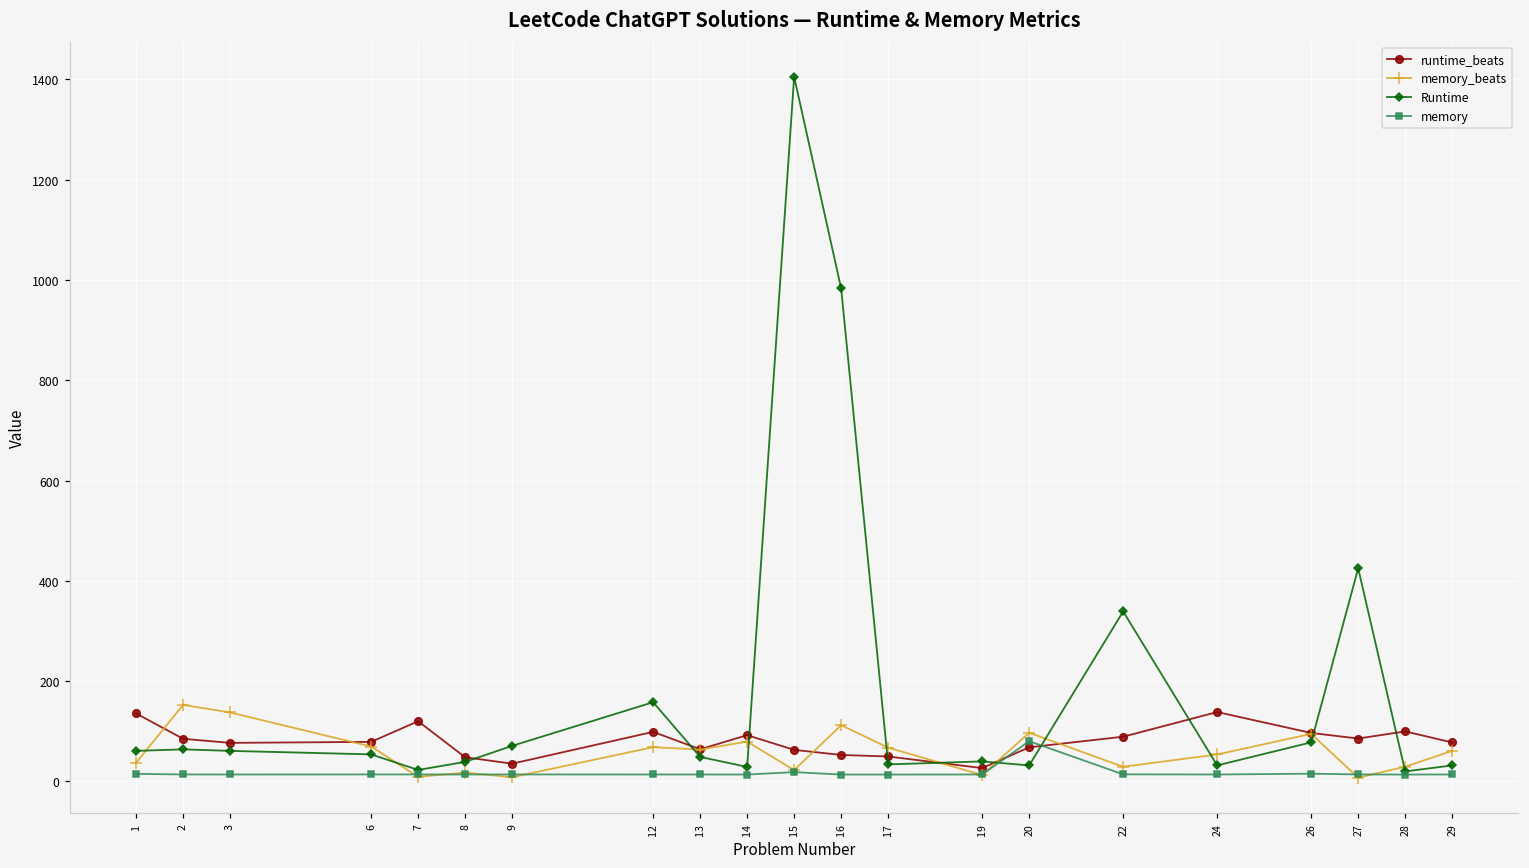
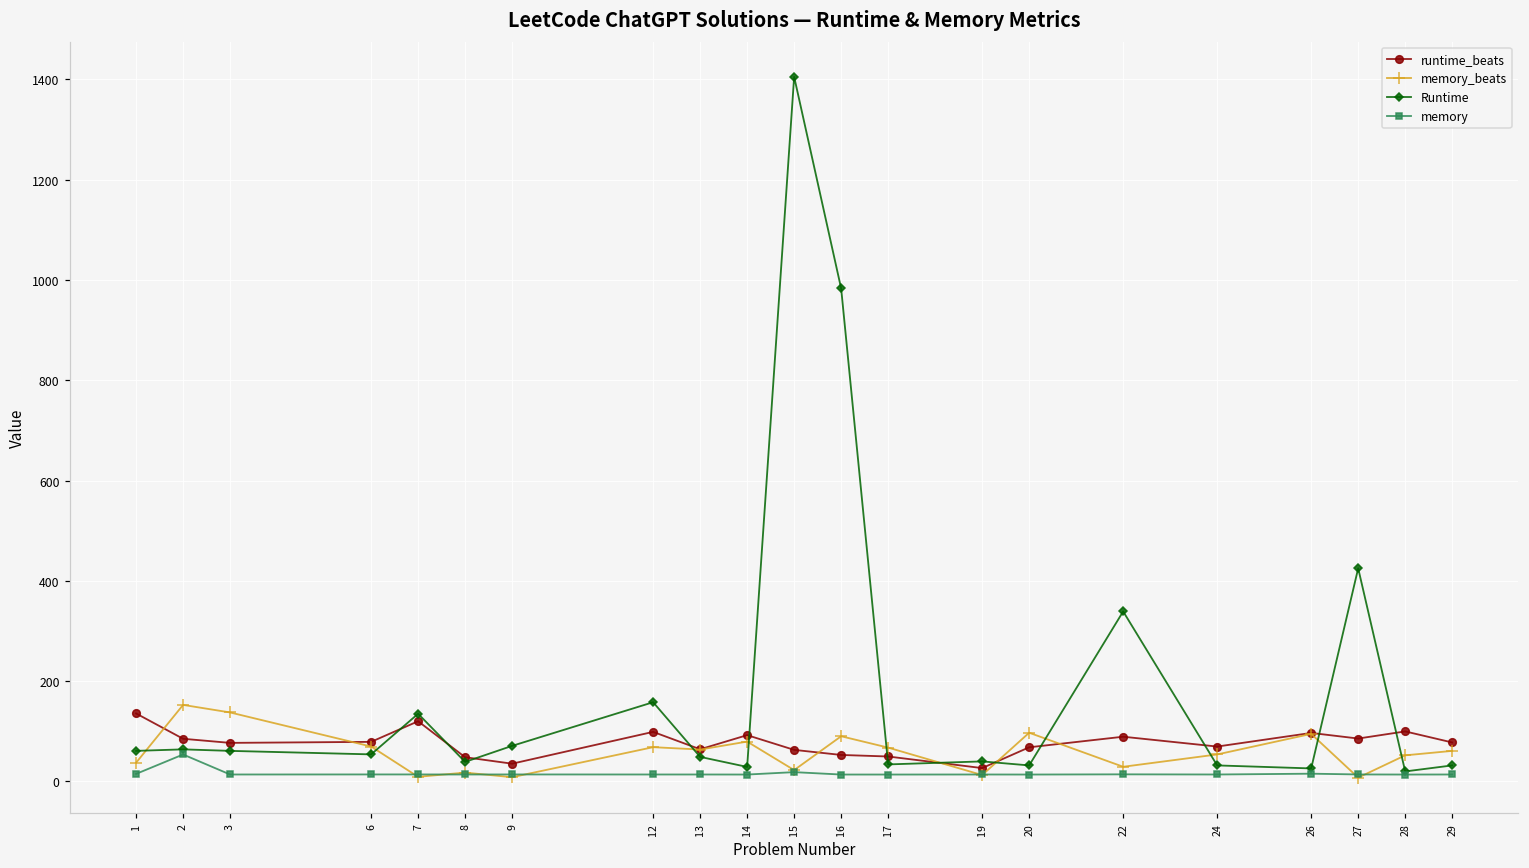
  {
    "runtime_beats": {
      "1": 140,
      "2": 90,
      "3": 80,
      "6": 80,
      "7": 120,
      "8": 50,
      "9": 40,
      "12": 100,
      "14": 90,
      "15": 60,
      "16": 50,
      "17": 50,
      "19": 30,
      "20": 70,
      "22": 90,
-     "24": 140,
+     "24": 70,
      "27": 90,
      "28": 100,
      "29": 80
    },
    "memory_beats": {
      "1": 40,
      "2": 150,
      "3": 140,
      "6": 70,
      "9": 10,
      "12": 70,
      "14": 80,
-     "16": 110,
+     "16": 90,
      "17": 70,
      "20": 100,
      "22": 30,
      "24": 50,
      "27": 10,
-     "28": 30,
+     "28": 50,
      "29": 60
    },
    "Runtime": {
      "1": 60,
      "2": 60,
      "3": 60,
      "6": 50,
-     "7": 20,
+     "7": 140,
      "8": 40,
      "9": 70,
      "12": 160,
      "13": 50,
      "14": 30,
      "15": 1410,
      "16": 980,
      "17": 30,
      "19": 40,
      "20": 30,
      "22": 340,
      "24": 30,
-     "26": 80,
+     "26": 30,
      "27": 430,
      "28": 20,
      "29": 30
    },
    "memory": {
      "1": 20,
-     "2": 10,
+     "2": 50,
      "3": 10,
      "6": 10,
      "9": 10,
      "12": 10,
      "13": 10,
      "14": 10,
      "16": 10,
      "17": 10,
-     "20": 80,
+     "20": 10,
      "22": 10,
      "24": 10,
      "26": 20,
      "27": 10,
      "28": 10,
      "29": 10
    }
  }
